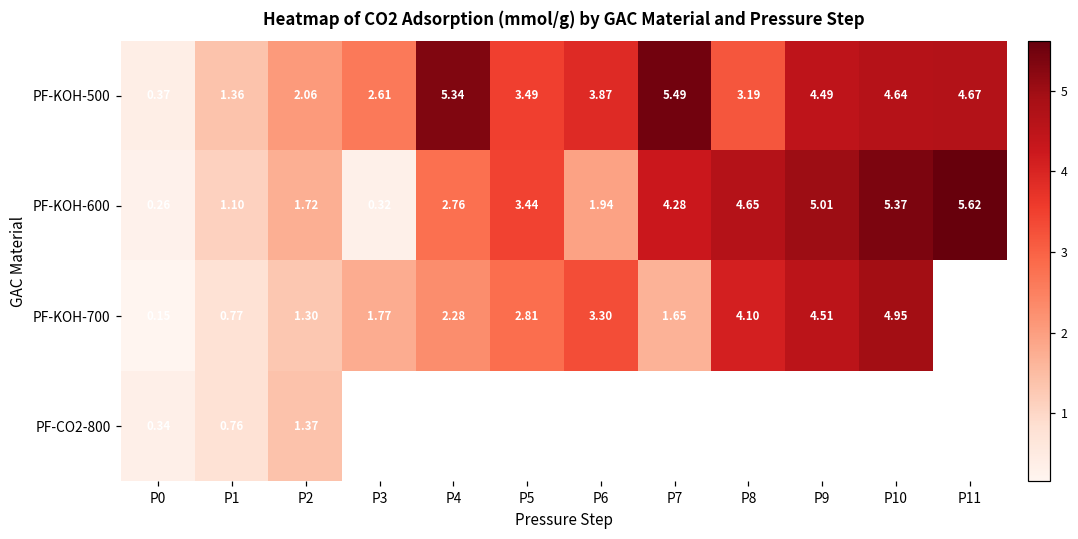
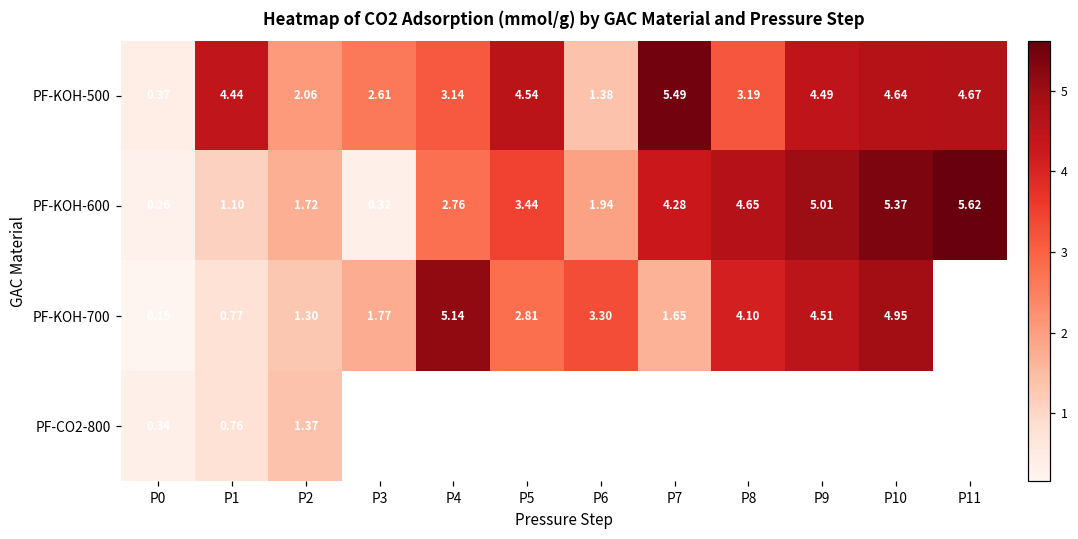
  {
    "PF-KOH-500": {
-     "P1": 1.36,
+     "P1": 4.44,
      "P2": 2.06,
      "P3": 2.61,
-     "P4": 5.34,
-     "P5": 3.49,
-     "P6": 3.87,
+     "P4": 3.14,
+     "P5": 4.54,
+     "P6": 1.38,
      "P7": 5.49,
      "P8": 3.19,
      "P9": 4.49,
      "P10": 4.64,
      "P11": 4.67
    },
    "PF-KOH-600": {
      "P1": 1.10,
      "P2": 1.72,
      "P4": 2.76,
      "P5": 3.44,
      "P6": 1.94,
      "P7": 4.28,
      "P8": 4.65,
      "P9": 5.01,
      "P10": 5.37,
      "P11": 5.62
    },
    "PF-KOH-700": {
      "P2": 1.30,
      "P3": 1.77,
-     "P4": 2.28,
+     "P4": 5.14,
      "P5": 2.81,
      "P6": 3.30,
      "P7": 1.65,
      "P8": 4.10,
      "P9": 4.51,
      "P10": 4.95
    },
    "PF-CO2-800": {
      "P2": 1.37
    }
  }
